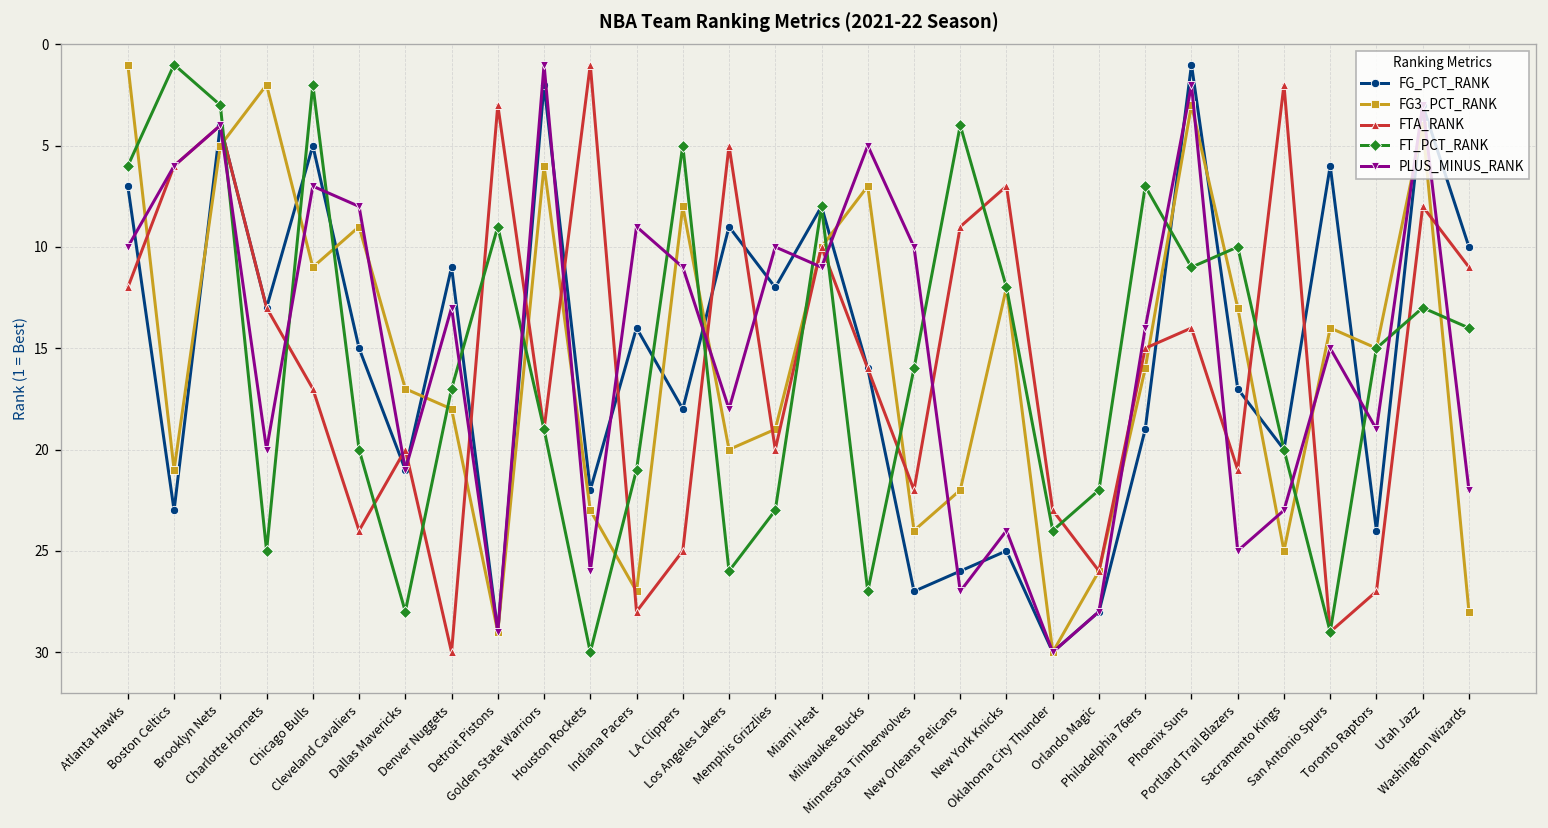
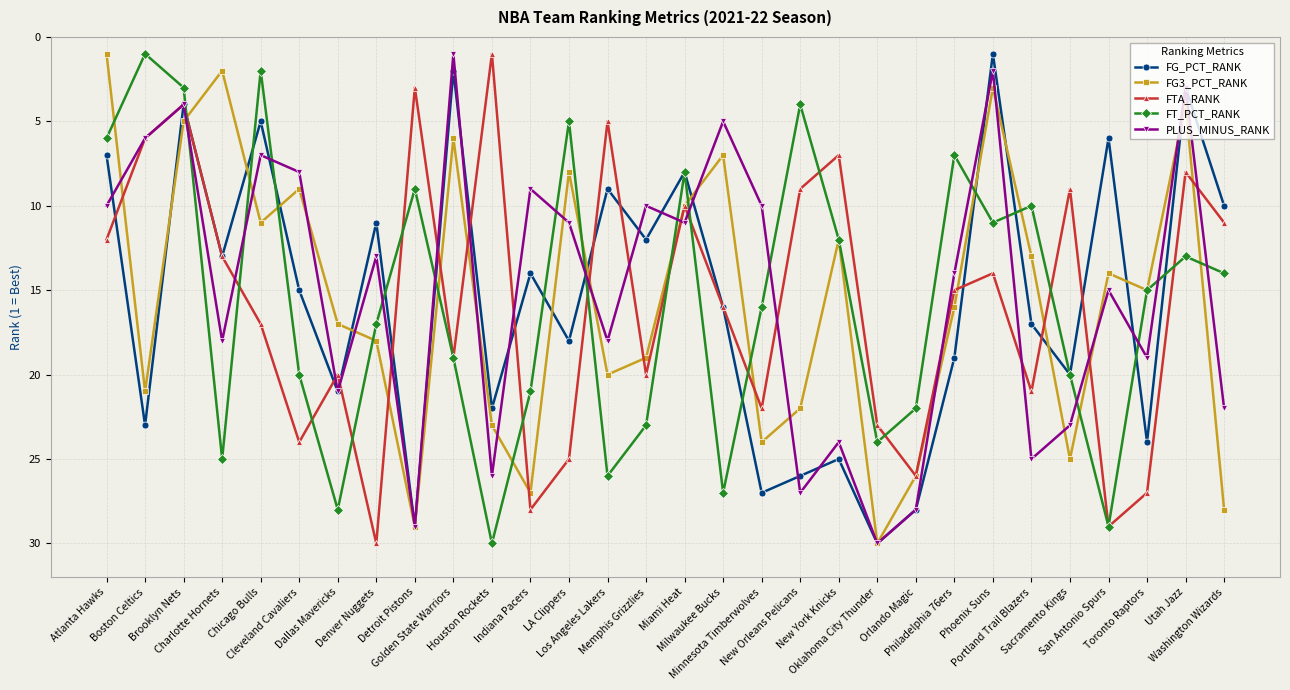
  {
    "FG_PCT_RANK": {
      "Atlanta Hawks": 7,
      "Boston Celtics": 23,
      "Chicago Bulls": 5,
      "Cleveland Cavaliers": 15,
      "Denver Nuggets": 11,
      "Golden State Warriors": 2,
      "Houston Rockets": 22,
      "Indiana Pacers": 14,
      "LA Clippers": 18,
      "Los Angeles Lakers": 9,
      "Memphis Grizzlies": 12,
      "Minnesota Timberwolves": 27,
      "New Orleans Pelicans": 26,
      "New York Knicks": 25,
      "Philadelphia 76ers": 19,
      "Phoenix Suns": 1,
      "Portland Trail Blazers": 17,
      "San Antonio Spurs": 6,
      "Toronto Raptors": 24,
      "Washington Wizards": 10
    },
    "FG3_PCT_RANK": {
      "Atlanta Hawks": 1,
      "Boston Celtics": 21,
      "Brooklyn Nets": 5,
      "Charlotte Hornets": 2,
      "Chicago Bulls": 11,
      "Cleveland Cavaliers": 9,
      "Dallas Mavericks": 17,
      "Denver Nuggets": 18,
      "Golden State Warriors": 6,
      "Houston Rockets": 23,
      "Indiana Pacers": 27,
      "LA Clippers": 8,
      "Los Angeles Lakers": 20,
      "Memphis Grizzlies": 19,
      "Milwaukee Bucks": 7,
      "Minnesota Timberwolves": 24,
      "New Orleans Pelicans": 22,
      "Philadelphia 76ers": 16,
      "Phoenix Suns": 3,
      "Portland Trail Blazers": 13,
      "Sacramento Kings": 25,
      "San Antonio Spurs": 14,
      "Washington Wizards": 28
    },
    "FTA_RANK": {
      "Atlanta Hawks": 12,
      "Chicago Bulls": 17,
      "Cleveland Cavaliers": 24,
      "Dallas Mavericks": 20,
      "Denver Nuggets": 30,
      "Detroit Pistons": 3,
      "Houston Rockets": 1,
      "Indiana Pacers": 28,
      "LA Clippers": 25,
      "Los Angeles Lakers": 5,
      "Memphis Grizzlies": 20,
      "Minnesota Timberwolves": 22,
      "New Orleans Pelicans": 9,
      "New York Knicks": 7,
      "Oklahoma City Thunder": 23,
      "Philadelphia 76ers": 15,
      "Phoenix Suns": 14,
      "Portland Trail Blazers": 21,
-     "Sacramento Kings": 2,
+     "Sacramento Kings": 9,
      "Toronto Raptors": 27,
      "Utah Jazz": 8,
      "Washington Wizards": 11
    },
    "FT_PCT_RANK": {
      "Atlanta Hawks": 6,
      "Boston Celtics": 1,
      "Brooklyn Nets": 3,
      "Charlotte Hornets": 25,
      "Chicago Bulls": 2,
      "Cleveland Cavaliers": 20,
      "Dallas Mavericks": 28,
      "Denver Nuggets": 17,
      "Detroit Pistons": 9,
      "Houston Rockets": 30,
      "Indiana Pacers": 21,
      "LA Clippers": 5,
      "Los Angeles Lakers": 26,
      "Memphis Grizzlies": 23,
      "Milwaukee Bucks": 27,
      "Minnesota Timberwolves": 16,
      "New Orleans Pelicans": 4,
      "Oklahoma City Thunder": 24,
      "Orlando Magic": 22,
      "Philadelphia 76ers": 7,
      "Phoenix Suns": 11,
      "Portland Trail Blazers": 10,
      "Utah Jazz": 13,
      "Washington Wizards": 14
    },
    "PLUS_MINUS_RANK": {
      "Atlanta Hawks": 10,
-     "Charlotte Hornets": 20,
+     "Charlotte Hornets": 18,
      "Chicago Bulls": 7,
      "Cleveland Cavaliers": 8,
      "Denver Nuggets": 13,
      "Golden State Warriors": 1,
      "Houston Rockets": 26,
      "Indiana Pacers": 9,
      "LA Clippers": 11,
      "Los Angeles Lakers": 18,
      "Memphis Grizzlies": 10,
      "Miami Heat": 11,
      "Milwaukee Bucks": 5,
      "Minnesota Timberwolves": 10,
      "New Orleans Pelicans": 27,
      "New York Knicks": 24,
      "Philadelphia 76ers": 14,
      "Phoenix Suns": 2,
      "Portland Trail Blazers": 25,
      "Sacramento Kings": 23,
      "San Antonio Spurs": 15,
      "Toronto Raptors": 19,
      "Washington Wizards": 22
    }
  }
